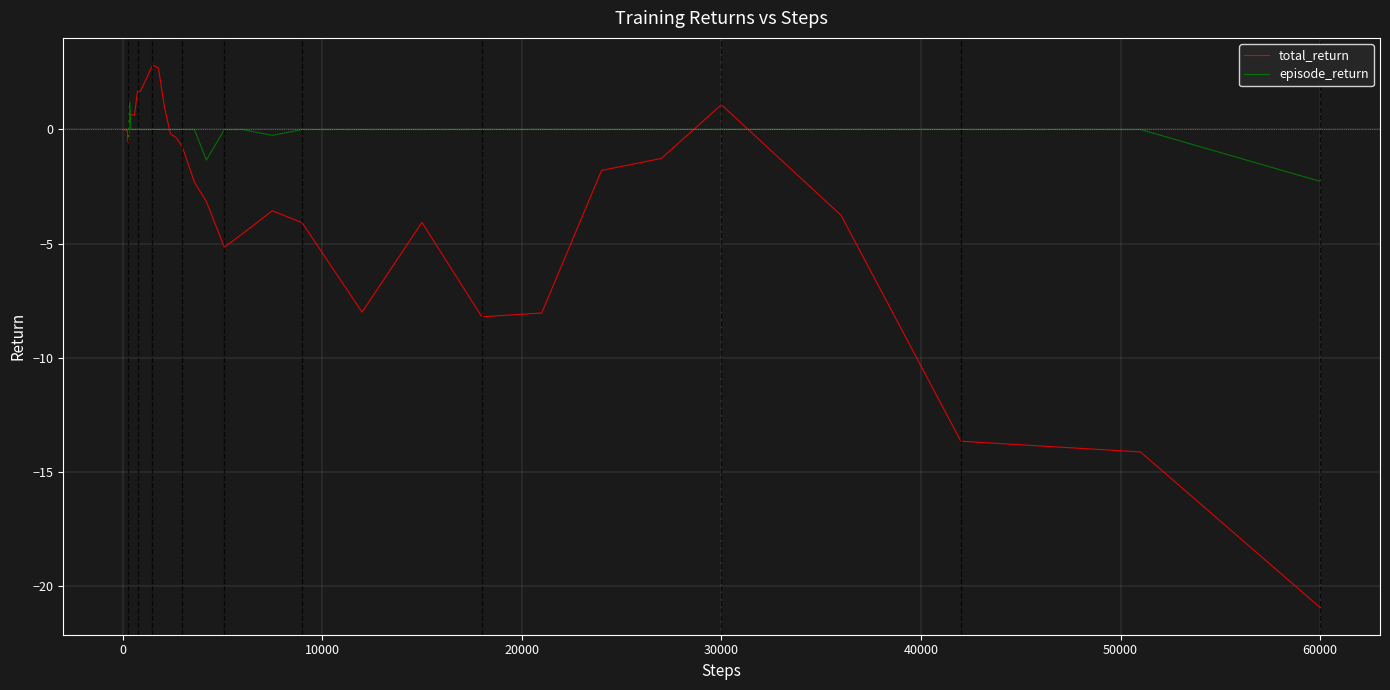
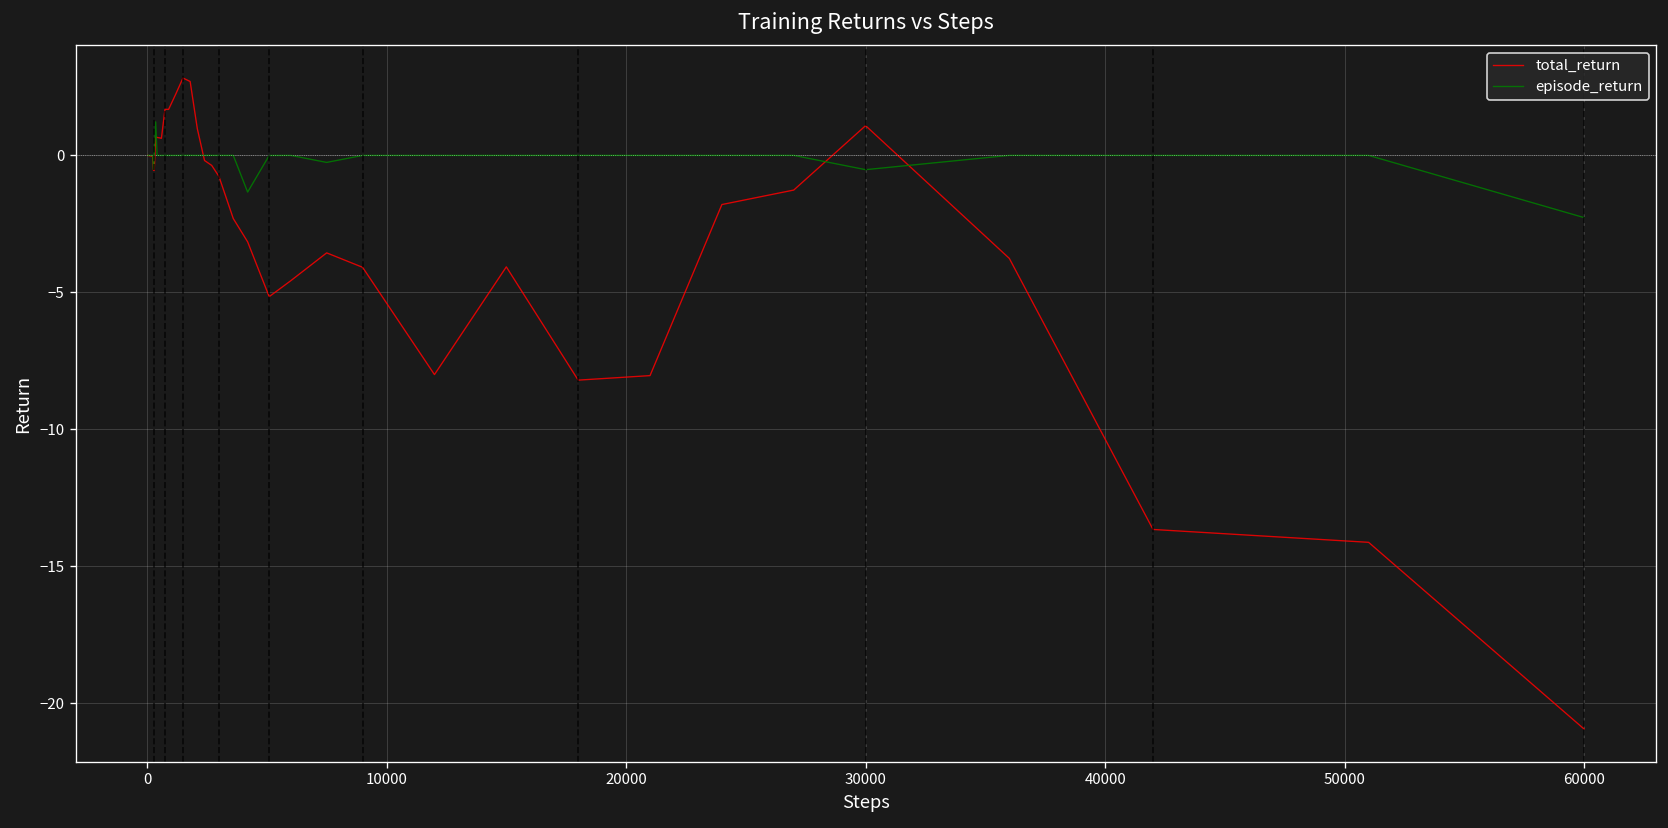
  {
    "total_return": {
      "30000": 1.1,
      "60000": -20.9
    },
    "episode_return": {
-     "30000": 0.0,
+     "30000": -0.5,
      "60000": -2.3
    }
  }
